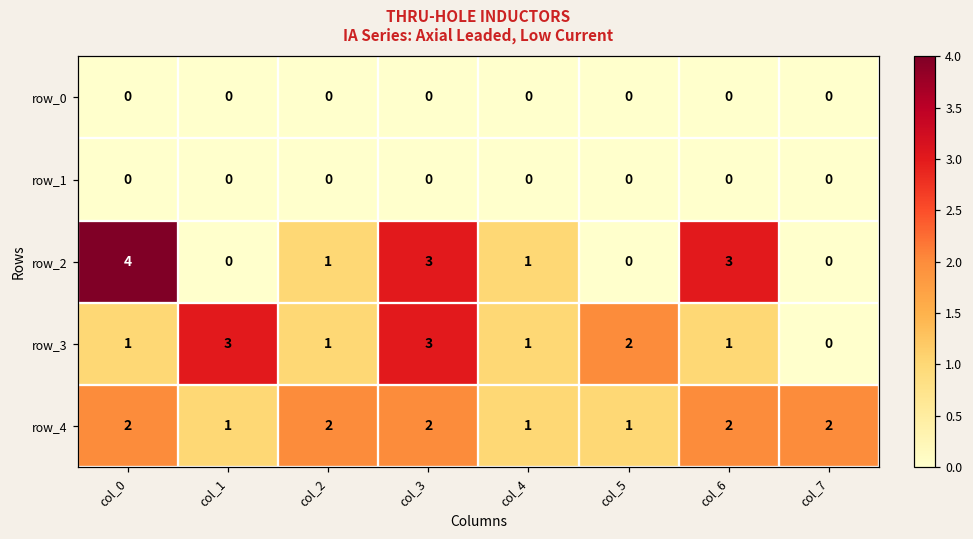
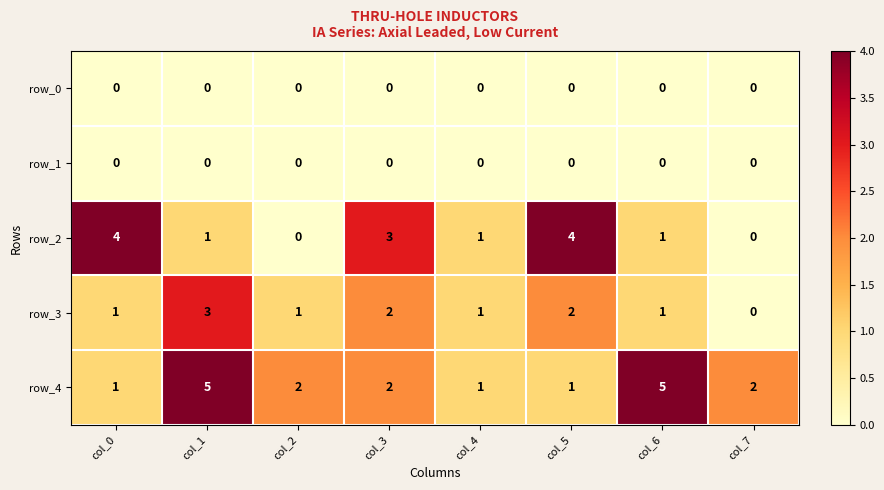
  {
    "row_0": {
      "col_0": 0,
      "col_1": 0,
      "col_2": 0,
      "col_3": 0,
      "col_4": 0,
      "col_5": 0,
      "col_6": 0,
      "col_7": 0
    },
    "row_1": {
      "col_0": 0,
      "col_1": 0,
      "col_2": 0,
      "col_3": 0,
      "col_4": 0,
      "col_5": 0,
      "col_6": 0,
      "col_7": 0
    },
    "row_2": {
      "col_0": 4,
-     "col_1": 0,
-     "col_2": 1,
+     "col_1": 1,
+     "col_2": 0,
      "col_3": 3,
      "col_4": 1,
-     "col_5": 0,
-     "col_6": 3,
+     "col_5": 4,
+     "col_6": 1,
      "col_7": 0
    },
    "row_3": {
      "col_0": 1,
      "col_1": 3,
      "col_2": 1,
-     "col_3": 3,
+     "col_3": 2,
      "col_4": 1,
      "col_5": 2,
      "col_6": 1,
      "col_7": 0
    },
    "row_4": {
-     "col_0": 2,
-     "col_1": 1,
+     "col_0": 1,
+     "col_1": 5,
      "col_2": 2,
      "col_3": 2,
      "col_4": 1,
      "col_5": 1,
-     "col_6": 2,
+     "col_6": 5,
      "col_7": 2
    }
  }
